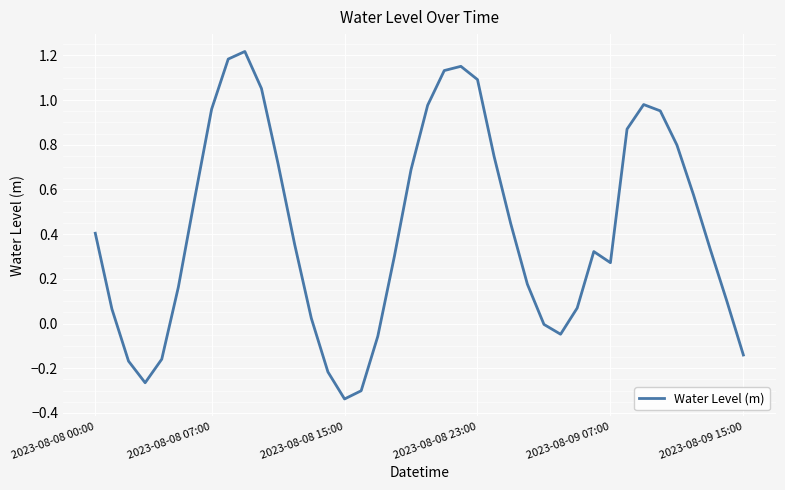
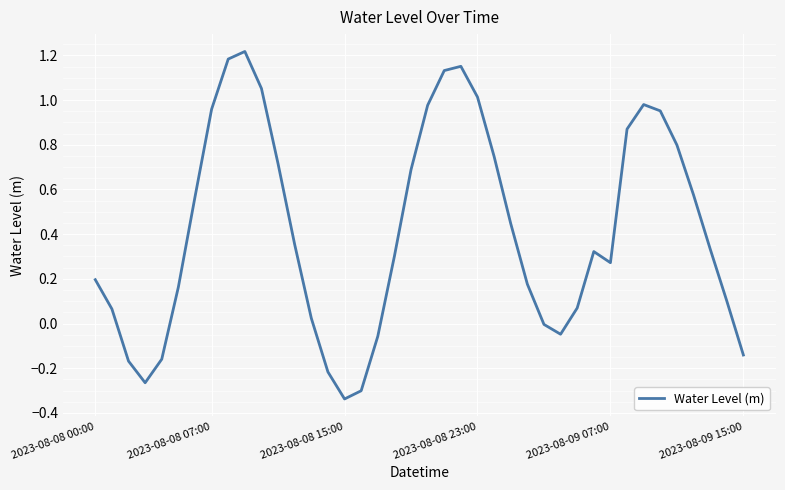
  {
-   "2023-08-08 00:00": 0.40,
+   "2023-08-08 00:00": 0.20,
    "2023-08-08 07:00": 0.96,
    "2023-08-08 15:00": -0.34,
-   "2023-08-08 23:00": 1.09,
+   "2023-08-08 23:00": 1.01,
    "2023-08-09 07:00": 0.27,
    "2023-08-09 15:00": -0.14
  }
